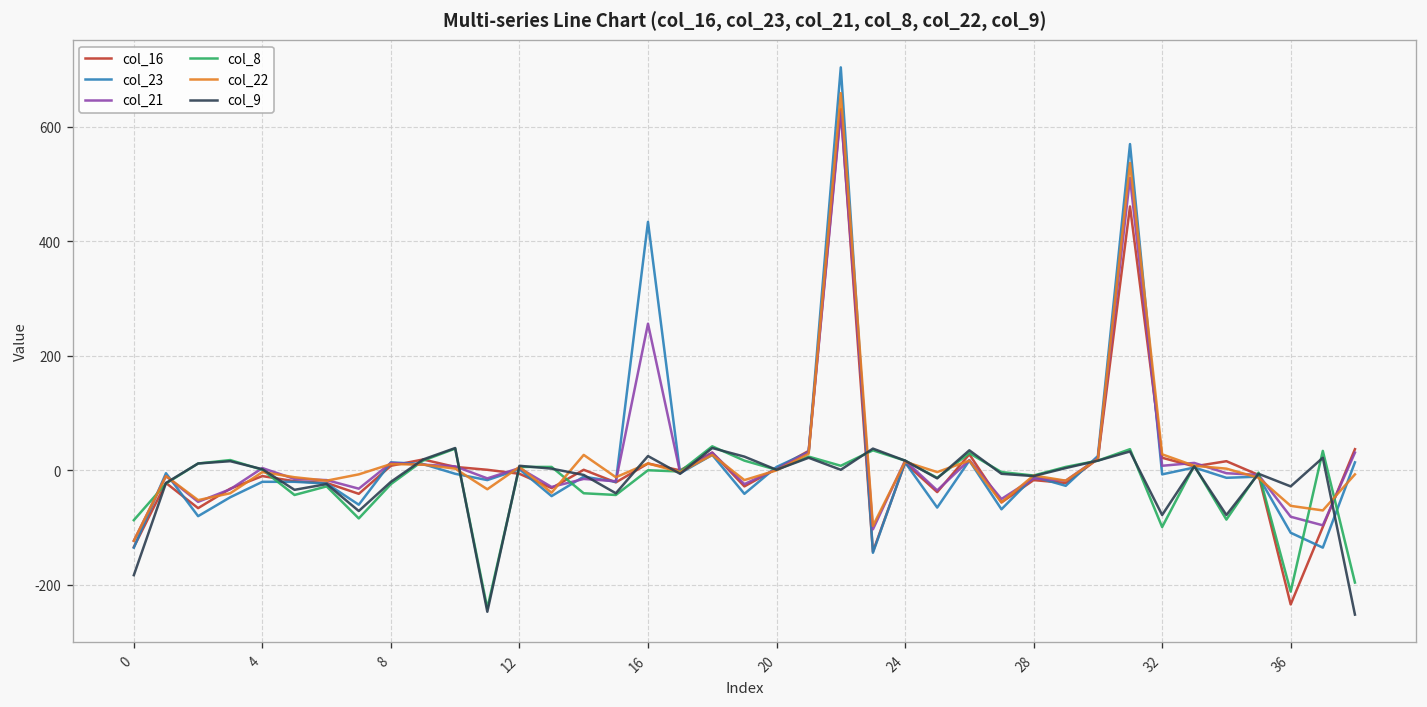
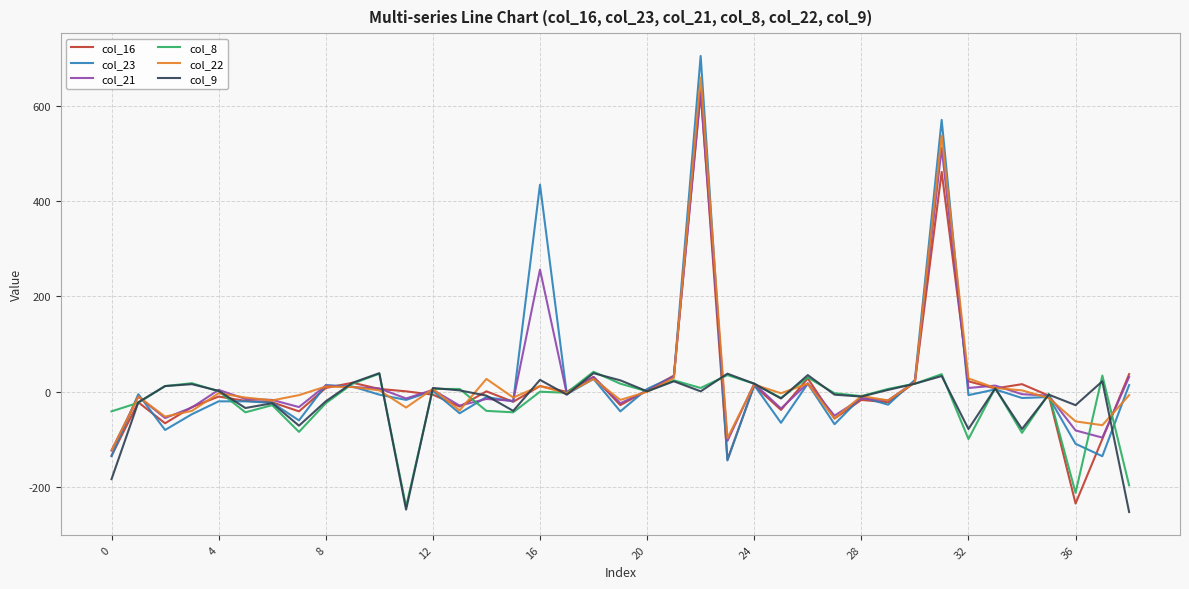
  {
    "col_16": {
      "4": -10,
      "12": -10,
      "32": 20,
      "36": -230
    },
    "col_23": {
      "4": -20,
      "16": 430,
      "32": -10,
      "36": -110
    },
    "col_21": {
      "16": 260,
      "32": 10,
      "36": -80
    },
    "col_8": {
-     "0": -90,
+     "0": -40,
      "16": 0,
      "32": -100,
      "36": -210
    },
    "col_22": {
      "32": 30,
      "36": -60
    },
    "col_9": {
      "0": -180,
      "16": 30,
      "32": -80,
      "36": -30
    }
  }
